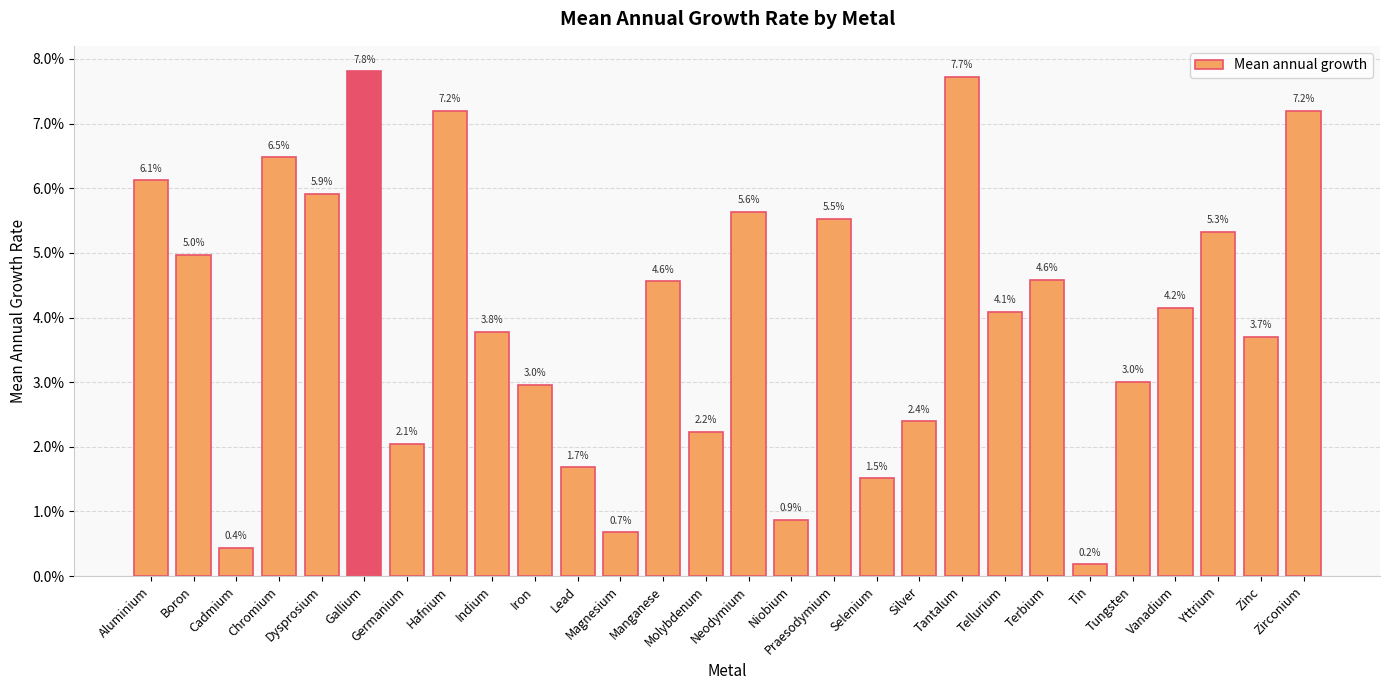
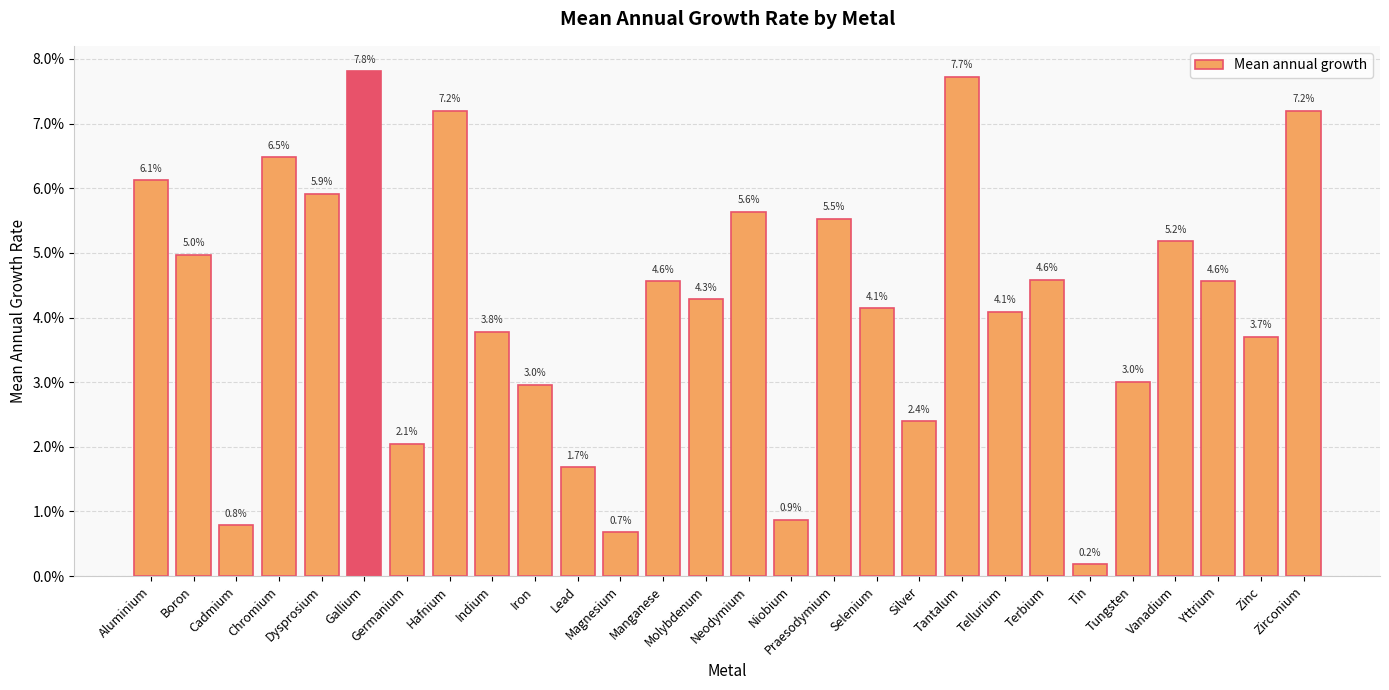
  {
    "Aluminium": "6.1%",
    "Boron": "5.0%",
-   "Cadmium": "0.4%",
+   "Cadmium": "0.8%",
    "Chromium": "6.5%",
    "Dysprosium": "5.9%",
    "Gallium": "7.8%",
    "Germanium": "2.1%",
    "Hafnium": "7.2%",
    "Indium": "3.8%",
    "Iron": "3.0%",
    "Lead": "1.7%",
    "Magnesium": "0.7%",
    "Manganese": "4.6%",
-   "Molybdenum": "2.2%",
+   "Molybdenum": "4.3%",
    "Neodymium": "5.6%",
    "Niobium": "0.9%",
    "Praesodymium": "5.5%",
-   "Selenium": "1.5%",
+   "Selenium": "4.1%",
    "Silver": "2.4%",
    "Tantalum": "7.7%",
    "Tellurium": "4.1%",
    "Terbium": "4.6%",
    "Tin": "0.2%",
    "Tungsten": "3.0%",
-   "Vanadium": "4.2%",
-   "Yttrium": "5.3%",
+   "Vanadium": "5.2%",
+   "Yttrium": "4.6%",
    "Zinc": "3.7%",
    "Zirconium": "7.2%"
  }
